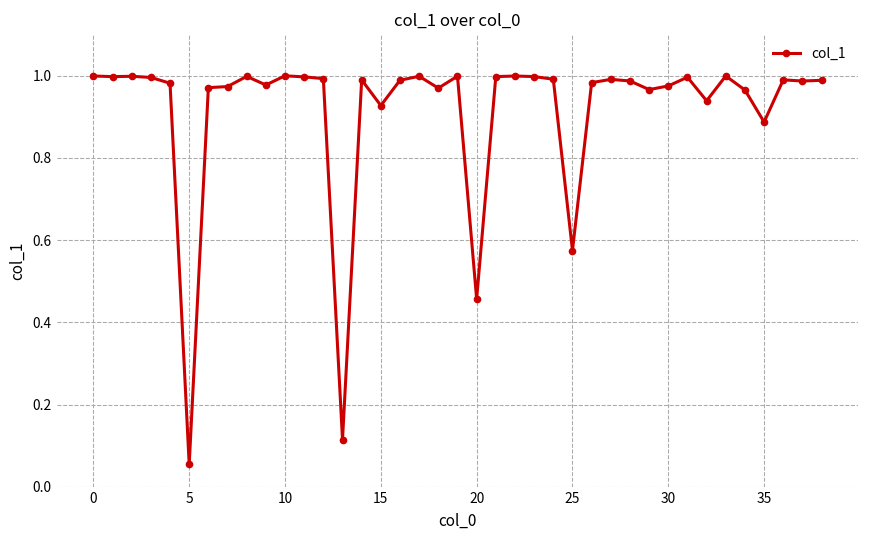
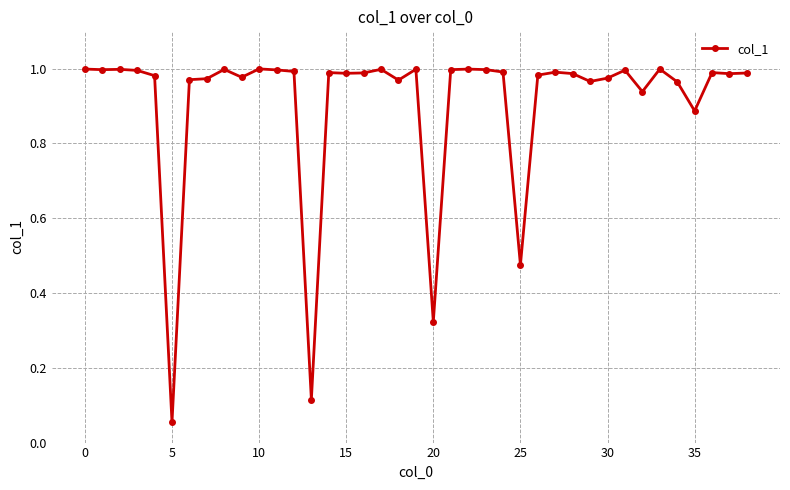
  {
    "0": 1.00,
    "5": 0.05,
    "10": 1.00,
-   "15": 0.93,
-   "20": 0.46,
-   "25": 0.57,
+   "15": 0.99,
+   "20": 0.32,
+   "25": 0.47,
    "30": 0.97,
    "35": 0.89
  }
